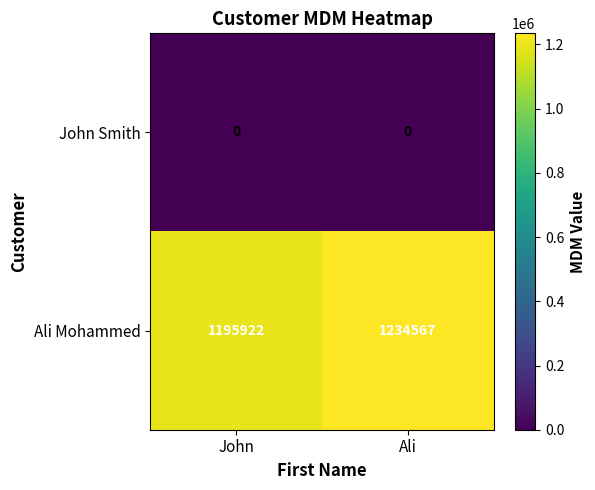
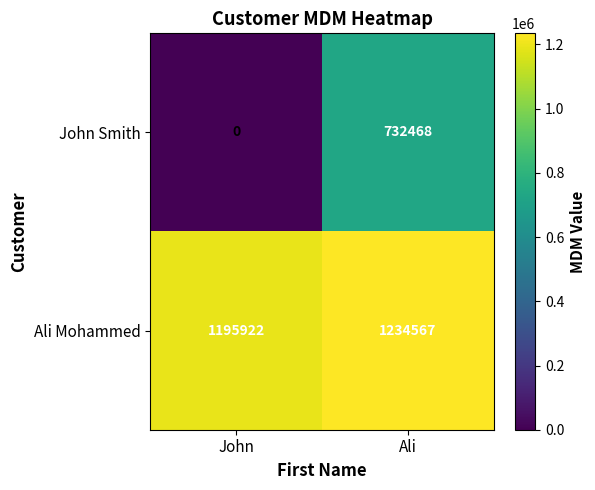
  {
    "John Smith": {
      "John": 0,
-     "Ali": 0
+     "Ali": 732468
    },
    "Ali Mohammed": {
      "John": 1195922,
      "Ali": 1234567
    }
  }
